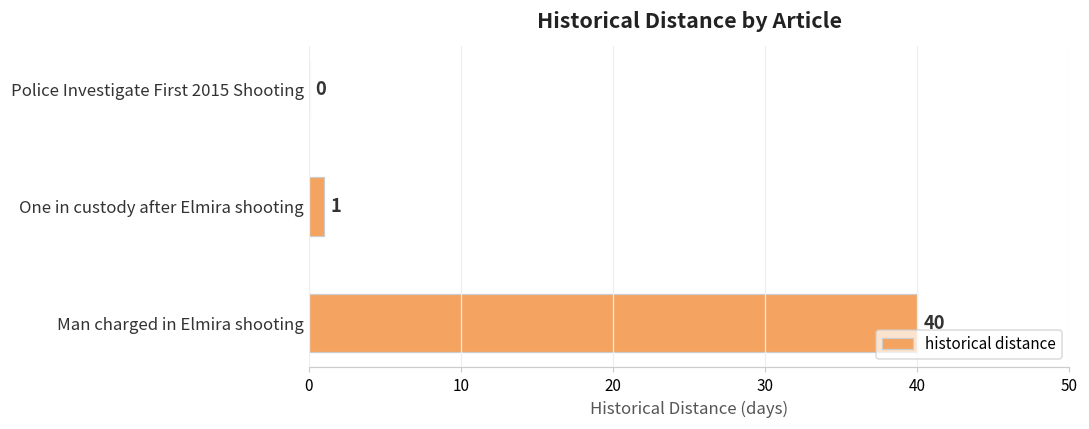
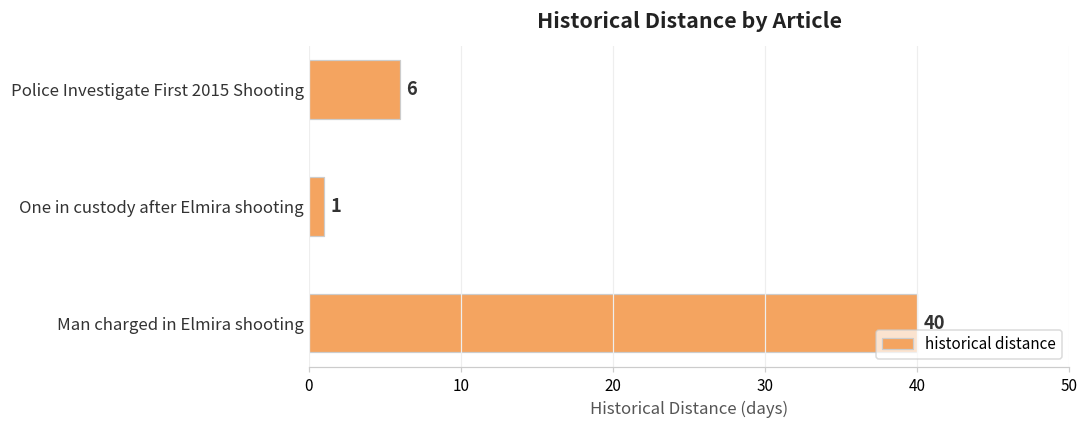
  {
-   "Police Investigate First 2015 Shooting": 0,
+   "Police Investigate First 2015 Shooting": 6,
    "One in custody after Elmira shooting": 1
  }
